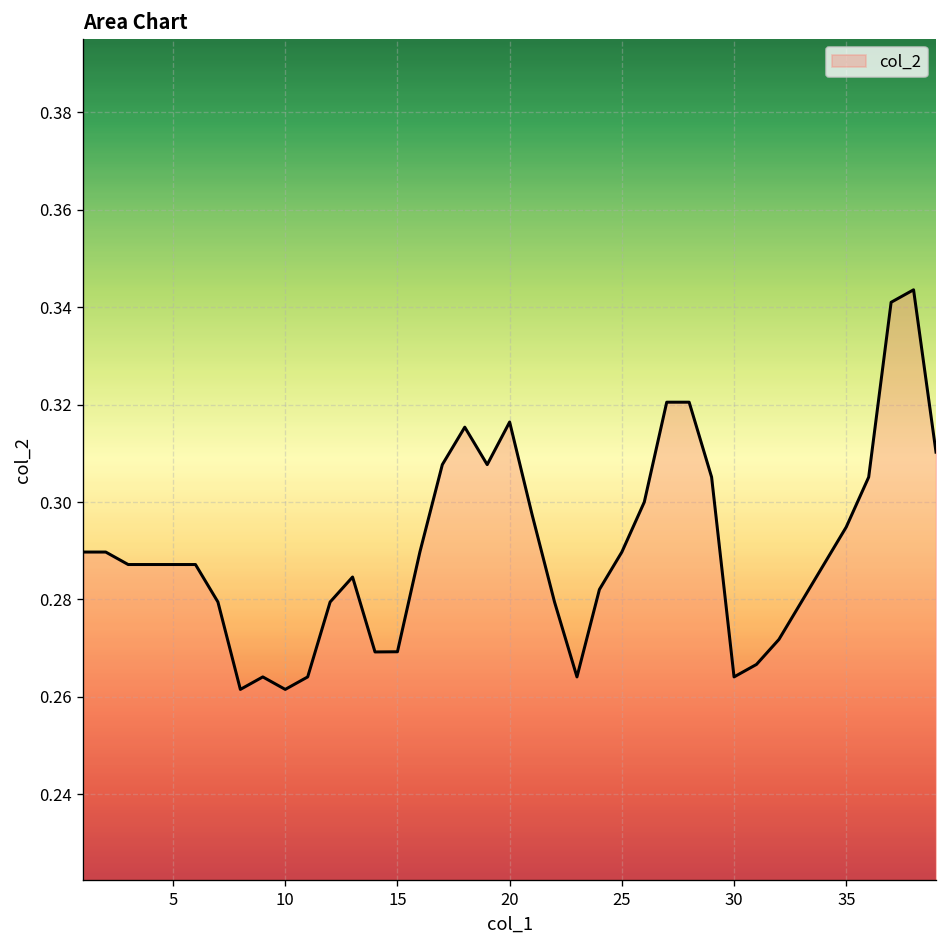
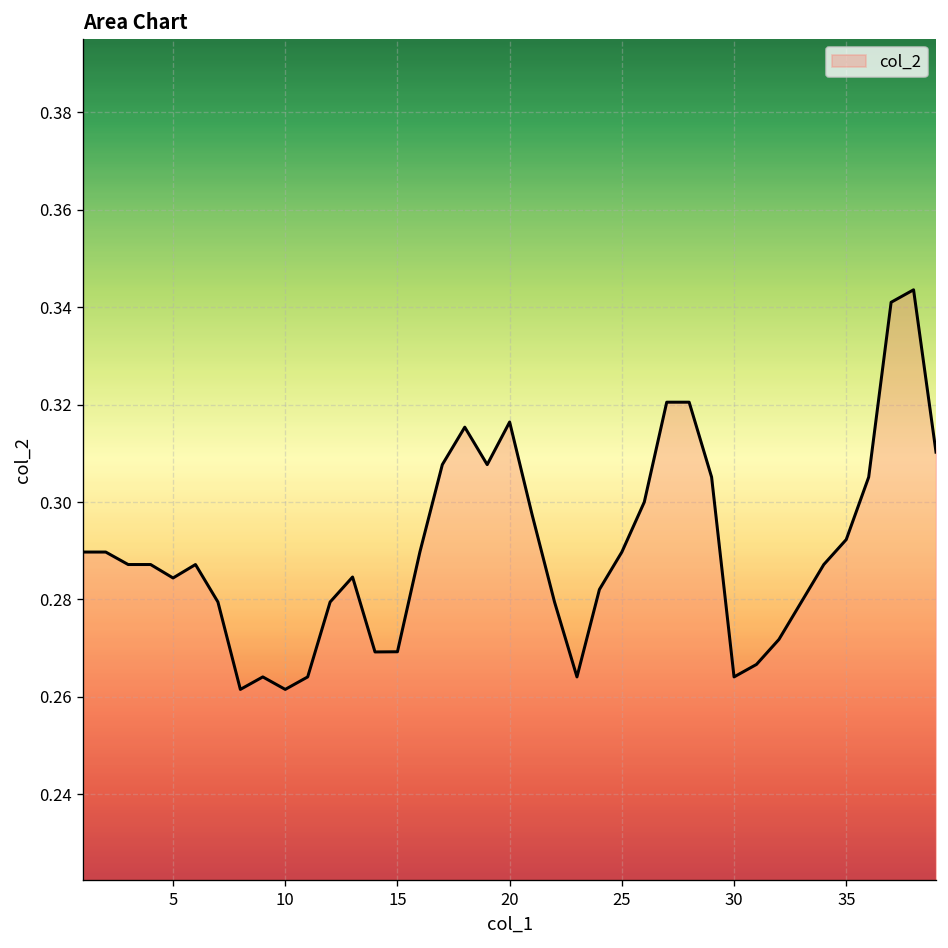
  {
-   "5": 0.287,
+   "5": 0.284,
    "10": 0.262,
    "15": 0.269,
    "20": 0.316,
    "25": 0.290,
    "30": 0.264,
-   "35": 0.295
+   "35": 0.292
  }
